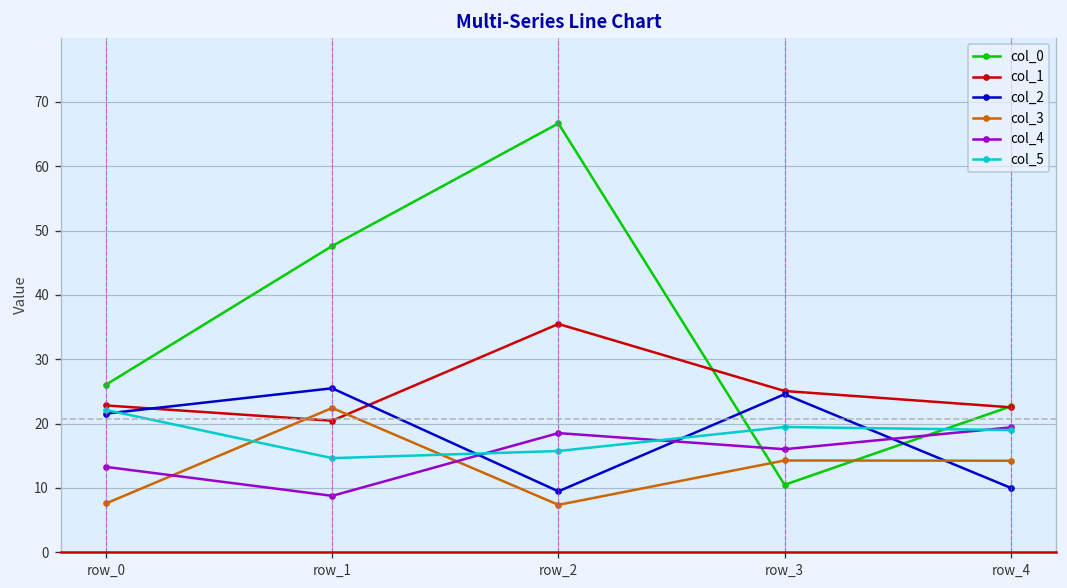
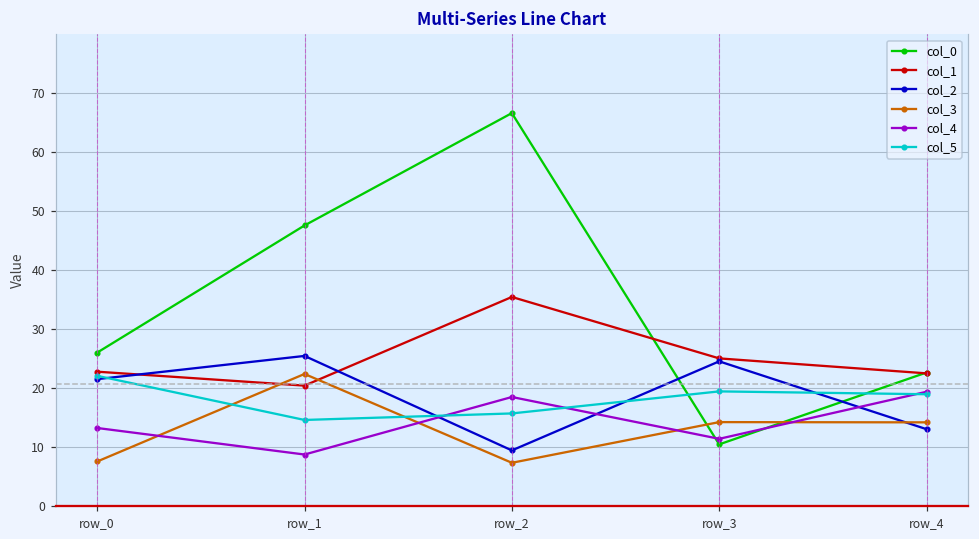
  {
    "col_0": {
      "row_0": 26,
      "row_1": 48,
      "row_2": 67,
      "row_3": 10
    },
    "col_1": {
      "row_0": 23,
      "row_1": 20,
      "row_2": 35,
      "row_3": 25
    },
    "col_2": {
      "row_0": 22,
      "row_1": 25,
      "row_2": 9,
      "row_3": 25,
-     "row_4": 10
+     "row_4": 13
    },
    "col_3": {
      "row_0": 8,
      "row_1": 22,
      "row_2": 7,
      "row_3": 14,
      "row_4": 14
    },
    "col_4": {
      "row_0": 13,
      "row_1": 9,
      "row_2": 19,
-     "row_3": 16
+     "row_3": 11
    },
    "col_5": {
      "row_0": 22,
      "row_1": 15,
      "row_2": 16,
      "row_3": 19
    }
  }
